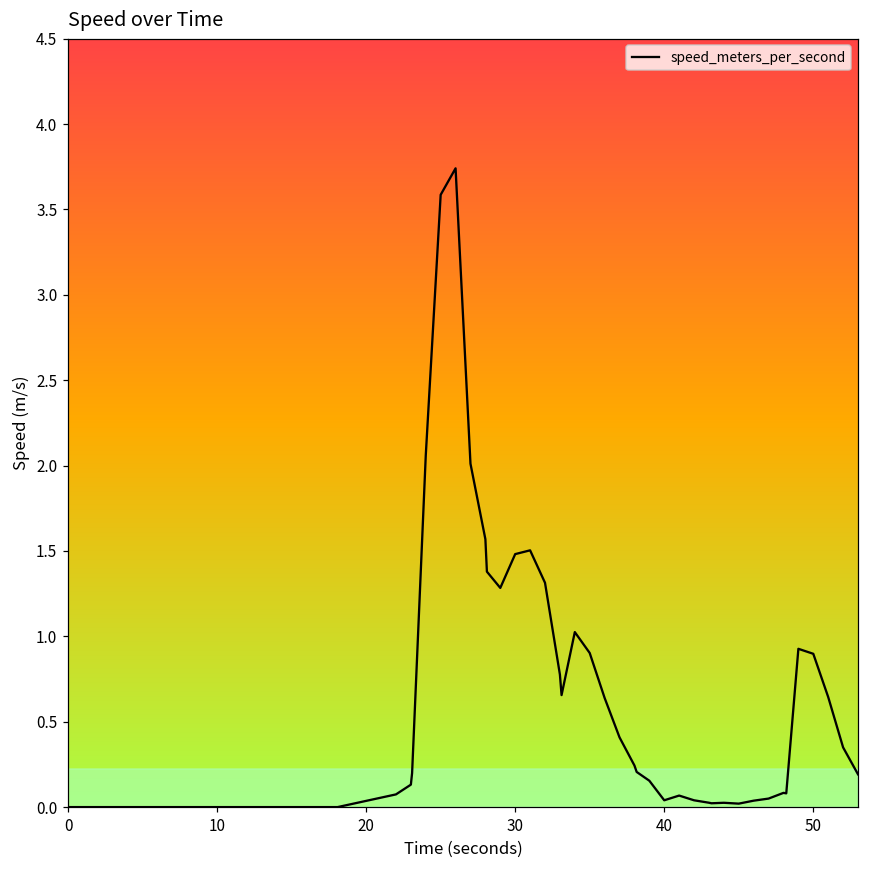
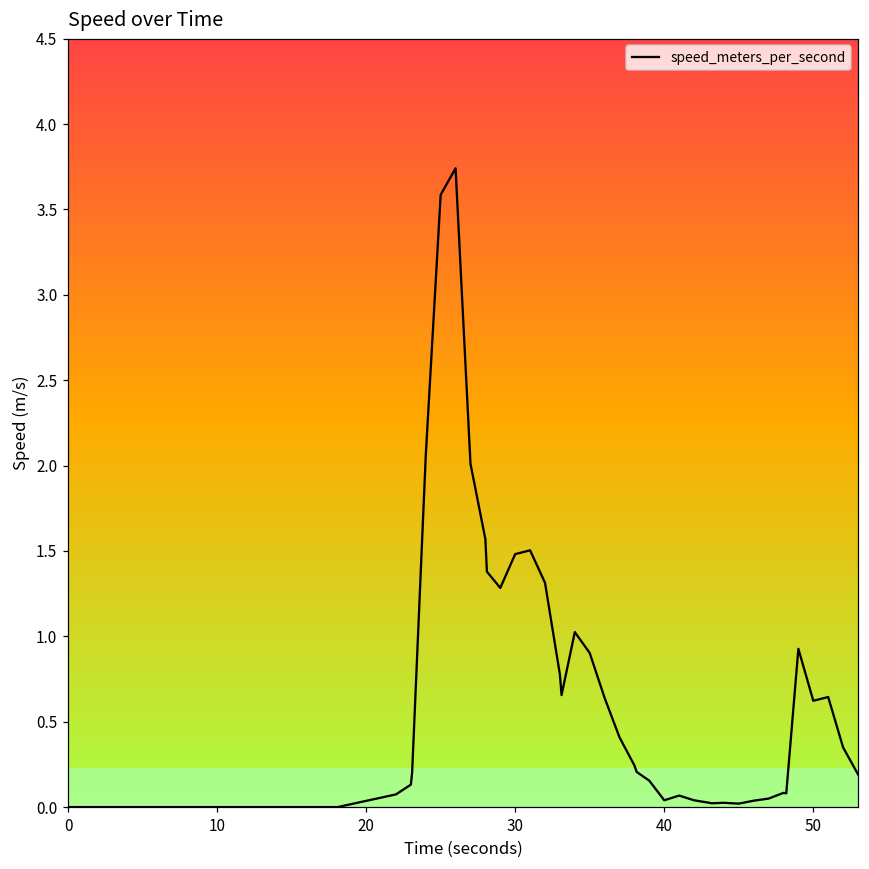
  {
    "30": 1.48,
-   "50": 0.90
+   "50": 0.62
  }
